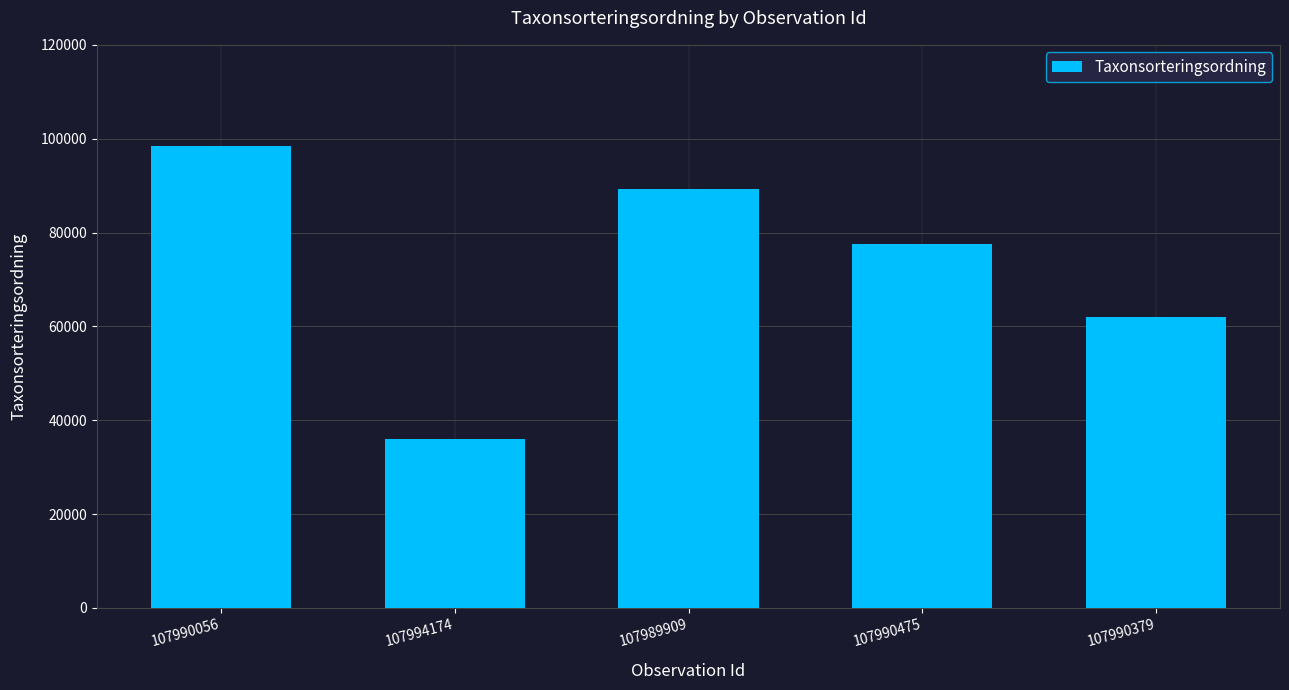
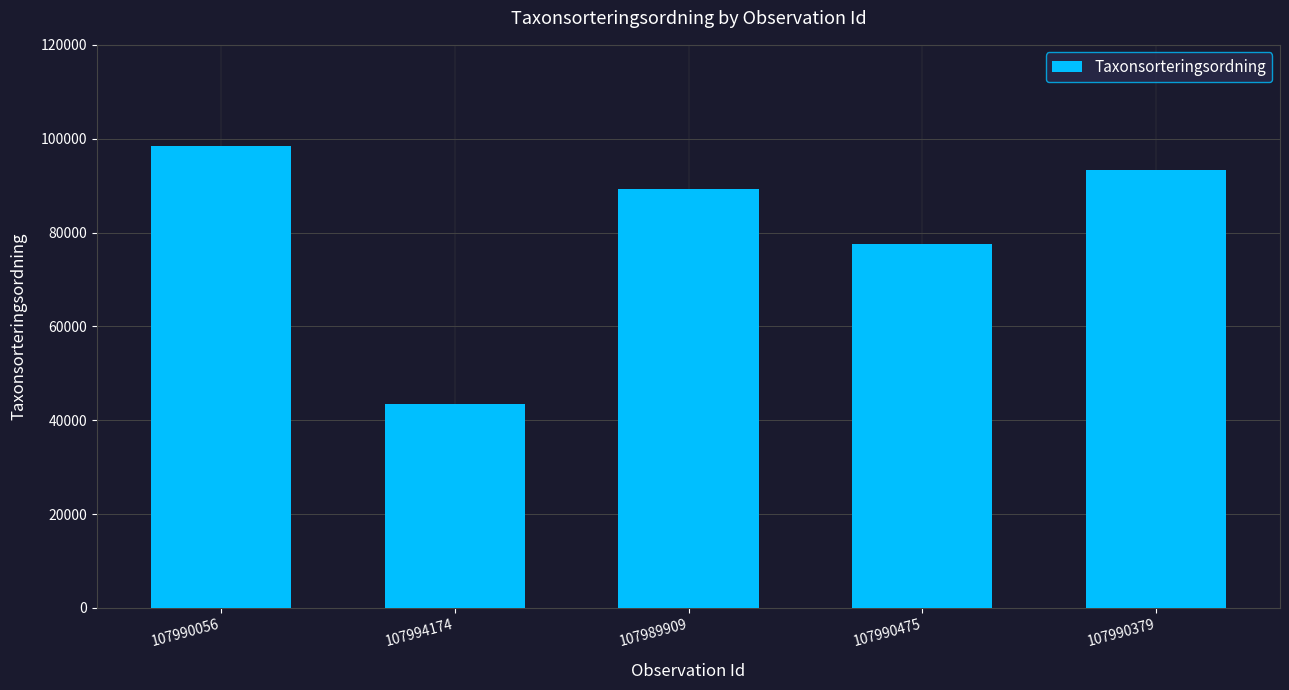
  {
    "107990056": 99000,
-   "107994174": 36000,
+   "107994174": 43000,
    "107989909": 89000,
    "107990475": 78000,
-   "107990379": 62000
+   "107990379": 93000
  }
